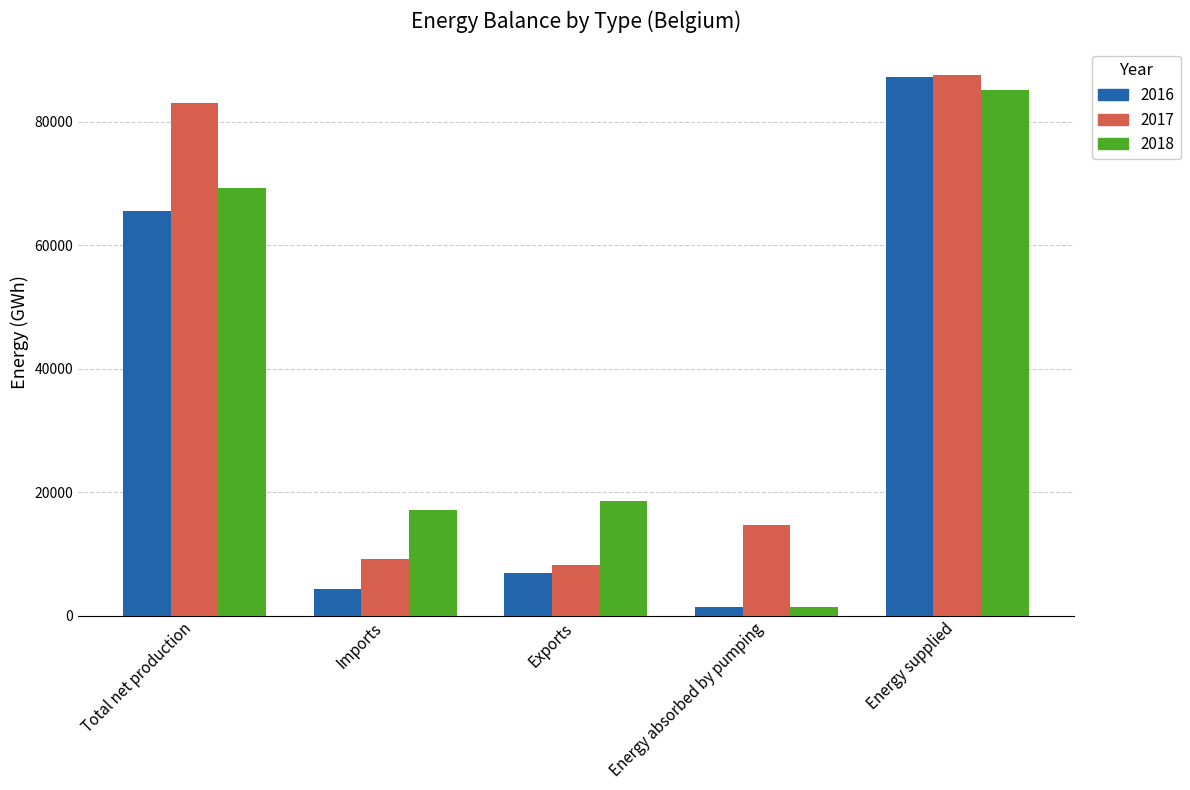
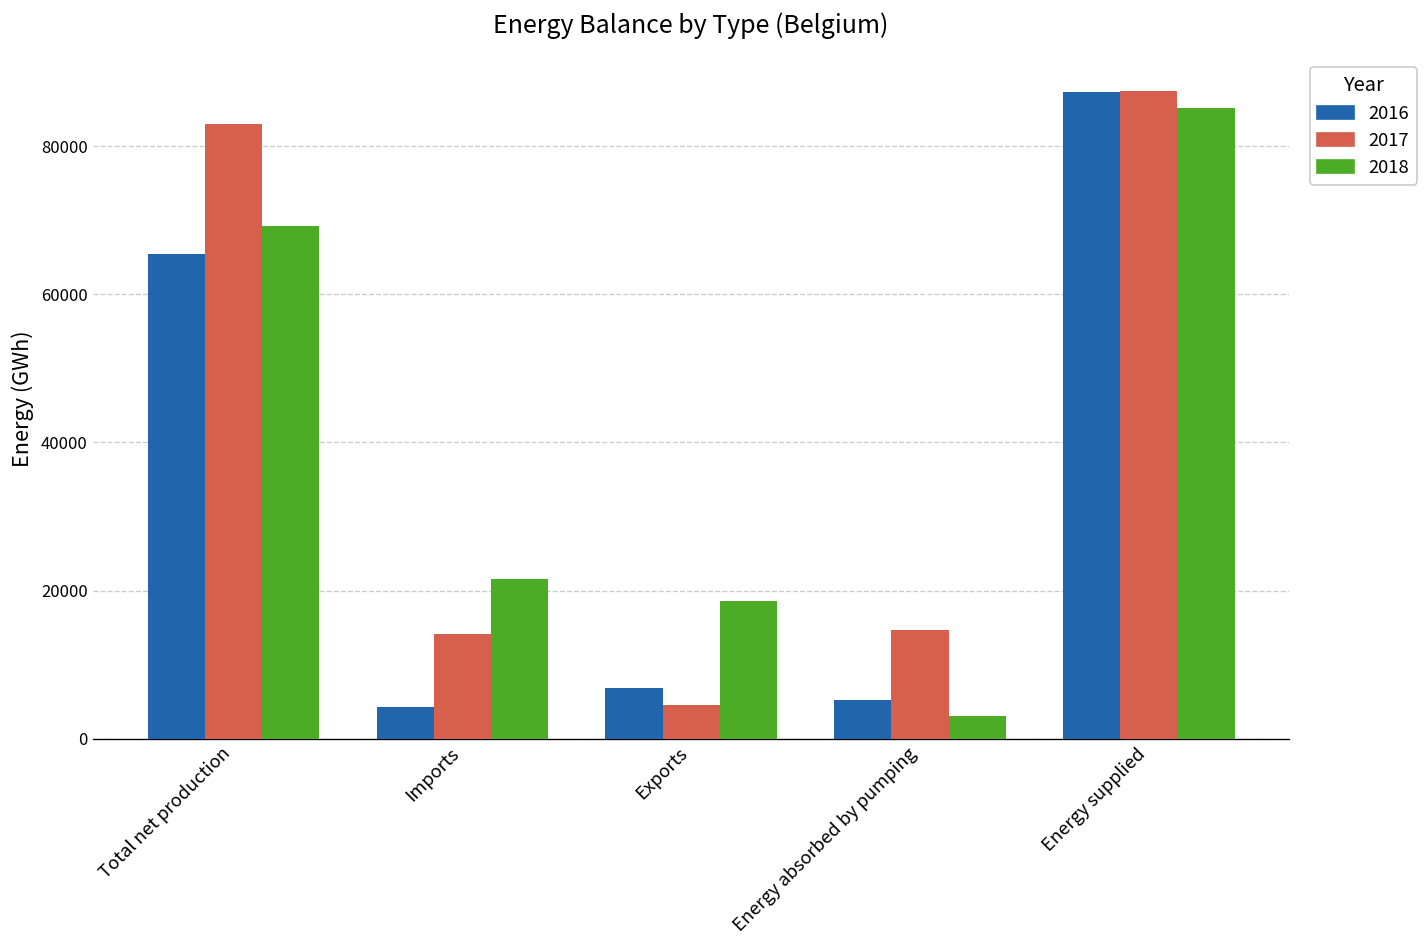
  {
    "2016": {
      "Total net production": 65000,
      "Imports": 4000,
      "Exports": 7000,
-     "Energy absorbed by pumping": 1000,
+     "Energy absorbed by pumping": 5000,
      "Energy supplied": 87000
    },
    "2017": {
      "Total net production": 83000,
-     "Imports": 9000,
-     "Exports": 8000,
+     "Imports": 14000,
+     "Exports": 5000,
      "Energy absorbed by pumping": 15000,
      "Energy supplied": 87000
    },
    "2018": {
      "Total net production": 69000,
-     "Imports": 17000,
+     "Imports": 22000,
      "Exports": 19000,
-     "Energy absorbed by pumping": 1000,
+     "Energy absorbed by pumping": 3000,
      "Energy supplied": 85000
    }
  }
